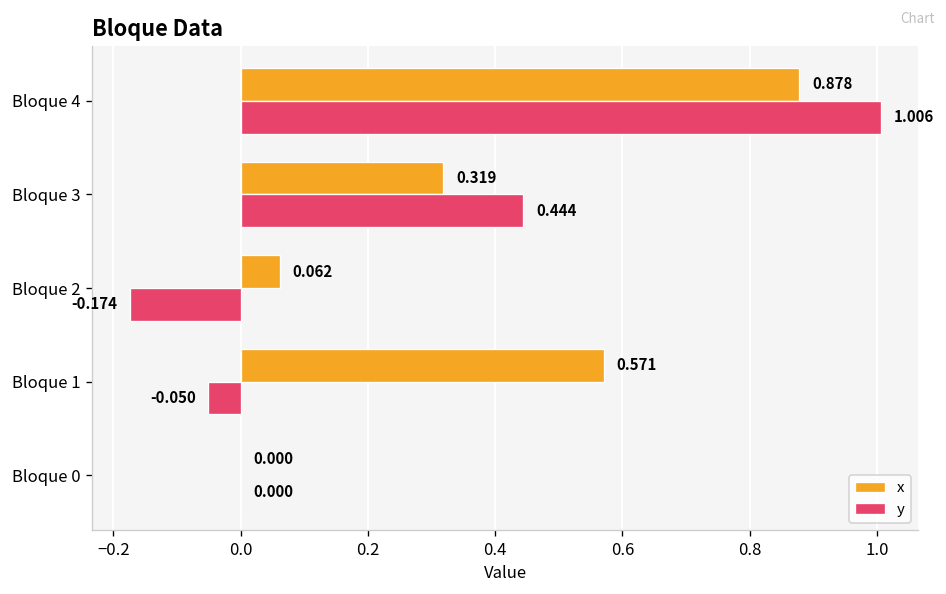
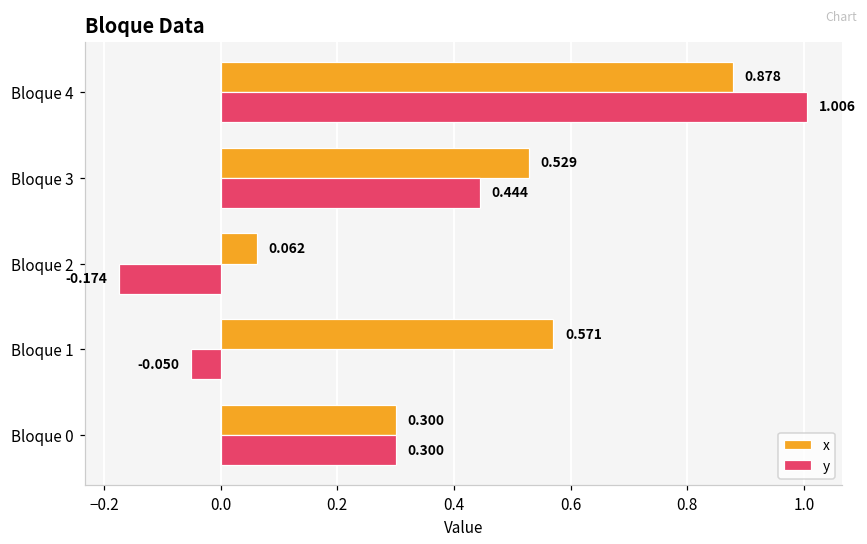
  {
    "x": {
      "Bloque 4": 0.878,
-     "Bloque 3": 0.319,
+     "Bloque 3": 0.529,
      "Bloque 2": 0.062,
      "Bloque 1": 0.571,
-     "Bloque 0": 0.000
+     "Bloque 0": 0.300
    },
    "y": {
      "Bloque 4": 1.006,
      "Bloque 3": 0.444,
      "Bloque 2": -0.174,
      "Bloque 1": -0.050,
-     "Bloque 0": 0.000
+     "Bloque 0": 0.300
    }
  }
